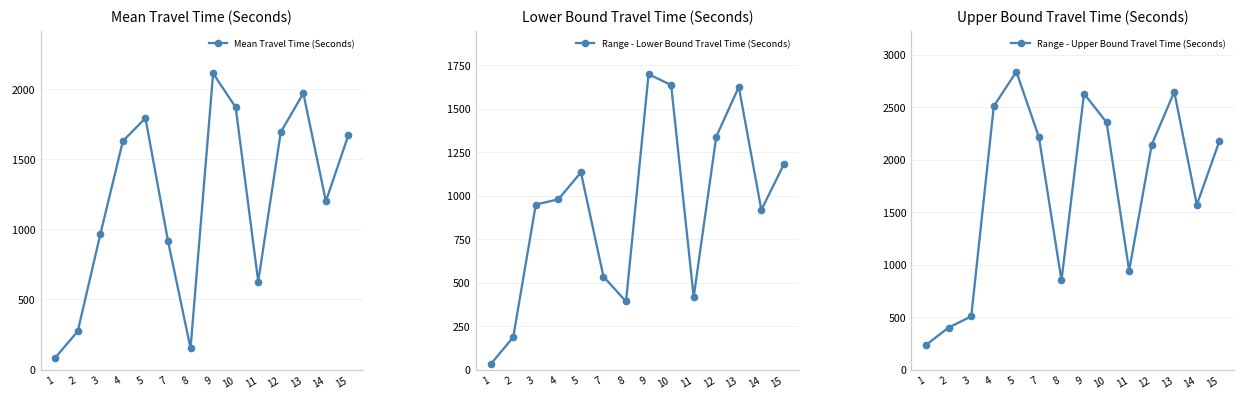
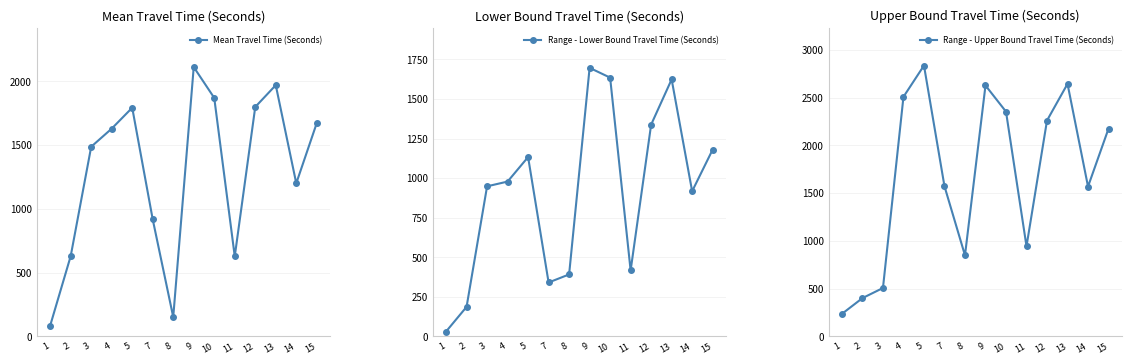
  {
    "Mean Travel Time (Seconds)": {
      "1": 80,
-     "2": 270,
-     "3": 960,
+     "2": 630,
+     "3": 1490,
      "4": 1630,
      "5": 1790,
      "7": 920,
      "8": 150,
      "9": 2110,
      "10": 1870,
      "11": 630,
-     "12": 1690,
+     "12": 1800,
      "13": 1970,
      "14": 1200,
      "15": 1670
    },
    "Lower Bound Travel Time (Seconds)": {
      "1": 30,
      "2": 190,
      "3": 950,
      "4": 980,
      "5": 1130,
-     "7": 530,
+     "7": 340,
      "8": 390,
      "9": 1700,
      "10": 1640,
      "11": 420,
      "12": 1340,
      "13": 1620,
      "14": 920,
      "15": 1180
    },
    "Upper Bound Travel Time (Seconds)": {
      "1": 200,
      "2": 400,
      "3": 500,
      "4": 2500,
      "5": 2800,
-     "7": 2200,
+     "7": 1600,
      "8": 800,
      "9": 2600,
      "10": 2400,
      "11": 900,
-     "12": 2100,
+     "12": 2300,
      "13": 2600,
      "14": 1600,
      "15": 2200
    }
  }
